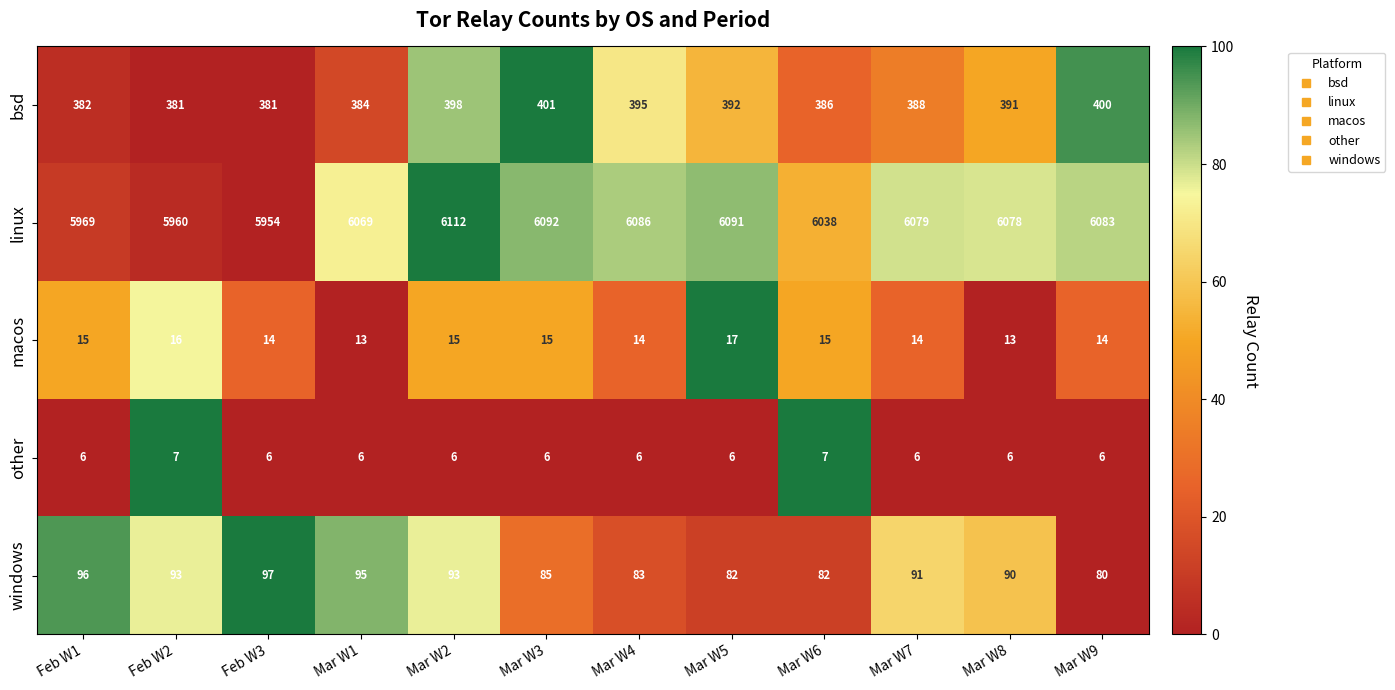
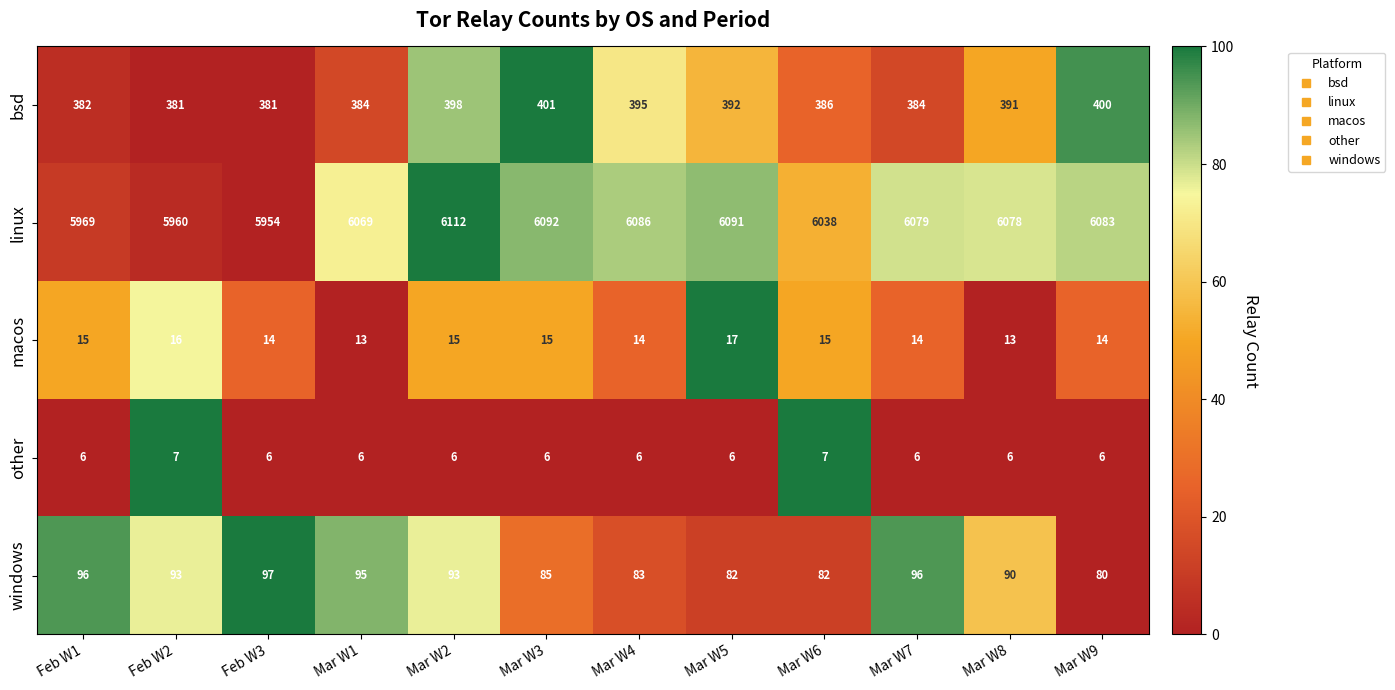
  {
    "bsd": {
      "Feb W1": 382,
      "Feb W2": 381,
      "Feb W3": 381,
      "Mar W1": 384,
      "Mar W2": 398,
      "Mar W3": 401,
      "Mar W4": 395,
      "Mar W5": 392,
      "Mar W6": 386,
-     "Mar W7": 388,
+     "Mar W7": 384,
      "Mar W8": 391,
      "Mar W9": 400
    },
    "linux": {
      "Feb W1": 5969,
      "Feb W2": 5960,
      "Feb W3": 5954,
      "Mar W1": 6069,
      "Mar W2": 6112,
      "Mar W3": 6092,
      "Mar W4": 6086,
      "Mar W5": 6091,
      "Mar W6": 6038,
      "Mar W7": 6079,
      "Mar W8": 6078,
      "Mar W9": 6083
    },
    "macos": {
      "Feb W1": 15,
      "Feb W2": 16,
      "Feb W3": 14,
      "Mar W1": 13,
      "Mar W2": 15,
      "Mar W3": 15,
      "Mar W4": 14,
      "Mar W5": 17,
      "Mar W6": 15,
      "Mar W7": 14,
      "Mar W8": 13,
      "Mar W9": 14
    },
    "other": {
      "Feb W1": 6,
      "Feb W2": 7,
      "Feb W3": 6,
      "Mar W1": 6,
      "Mar W2": 6,
      "Mar W3": 6,
      "Mar W4": 6,
      "Mar W5": 6,
      "Mar W6": 7,
      "Mar W7": 6,
      "Mar W8": 6,
      "Mar W9": 6
    },
    "windows": {
      "Feb W1": 96,
      "Feb W2": 93,
      "Feb W3": 97,
      "Mar W1": 95,
      "Mar W2": 93,
      "Mar W3": 85,
      "Mar W4": 83,
      "Mar W5": 82,
      "Mar W6": 82,
-     "Mar W7": 91,
+     "Mar W7": 96,
      "Mar W8": 90,
      "Mar W9": 80
    }
  }
